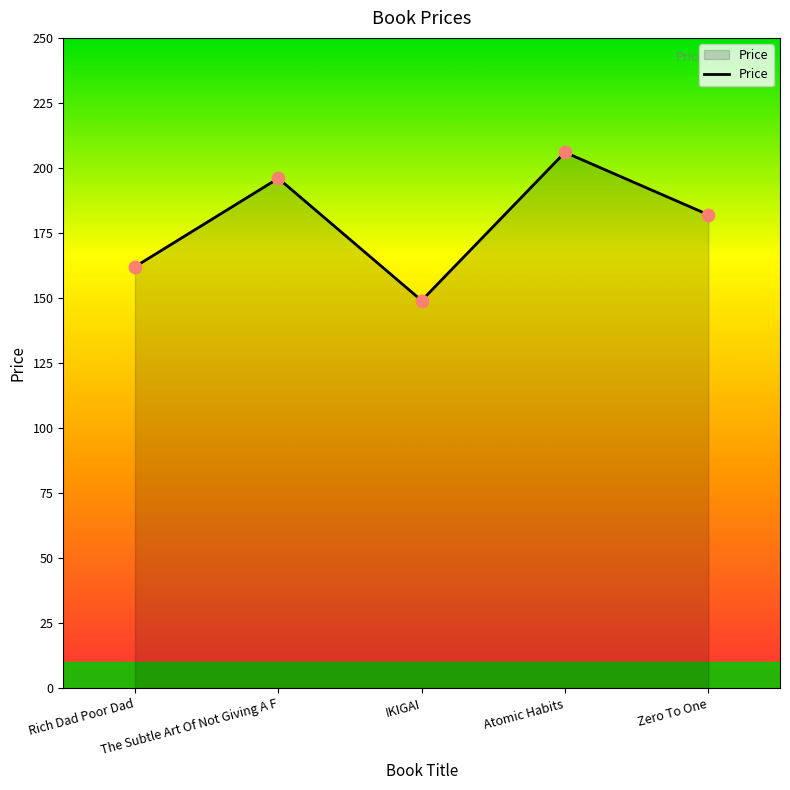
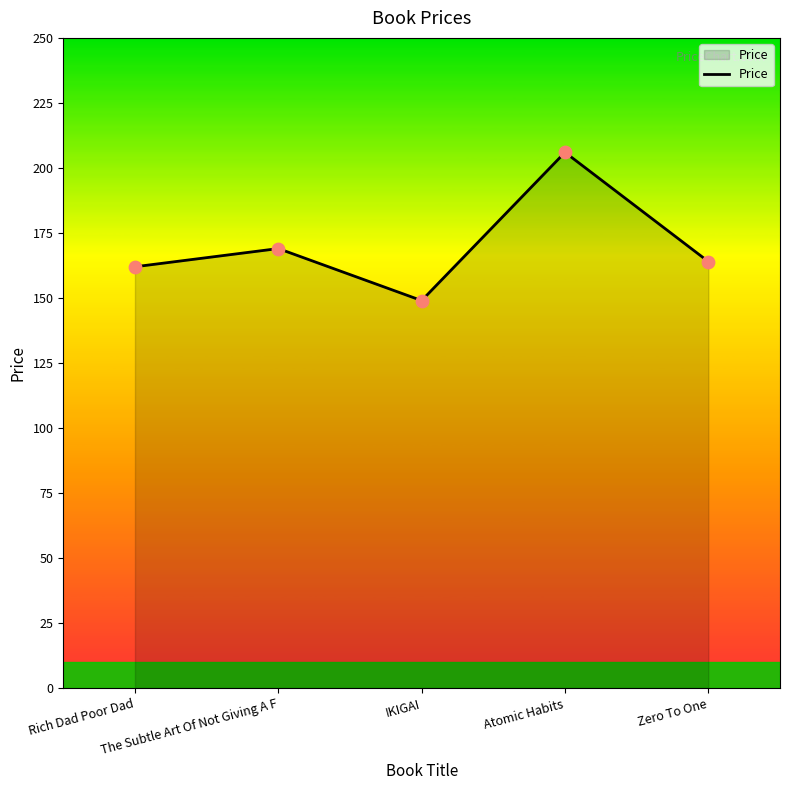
  {
    "Rich Dad Poor Dad": 162,
-   "The Subtle Art Of Not Giving A F": 196,
+   "The Subtle Art Of Not Giving A F": 169,
    "IKIGAI": 149,
    "Atomic Habits": 206,
-   "Zero To One": 182
+   "Zero To One": 164
  }
